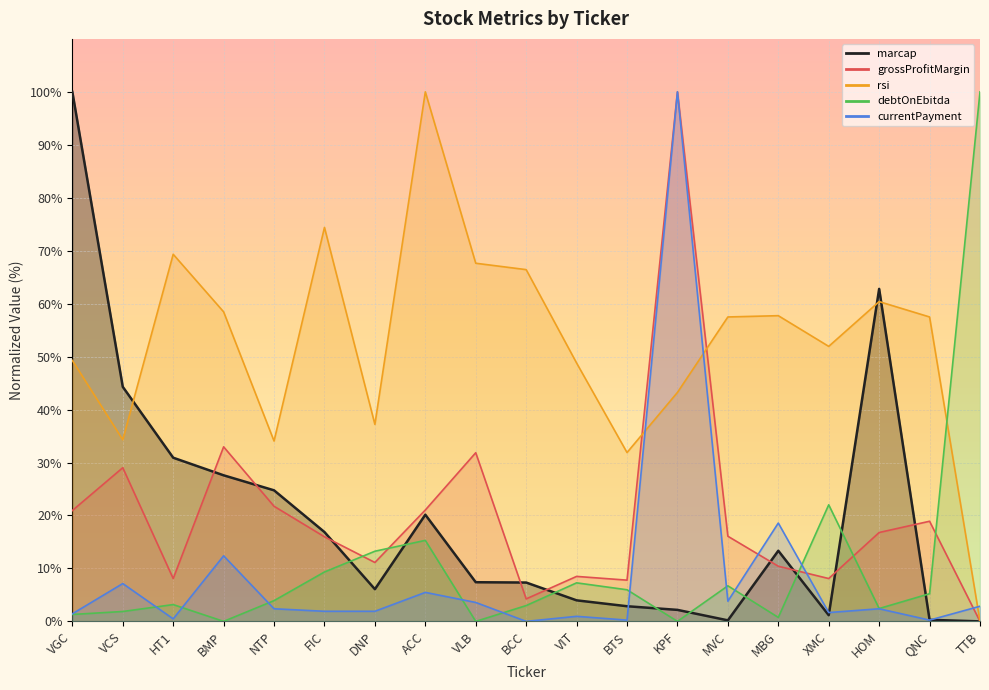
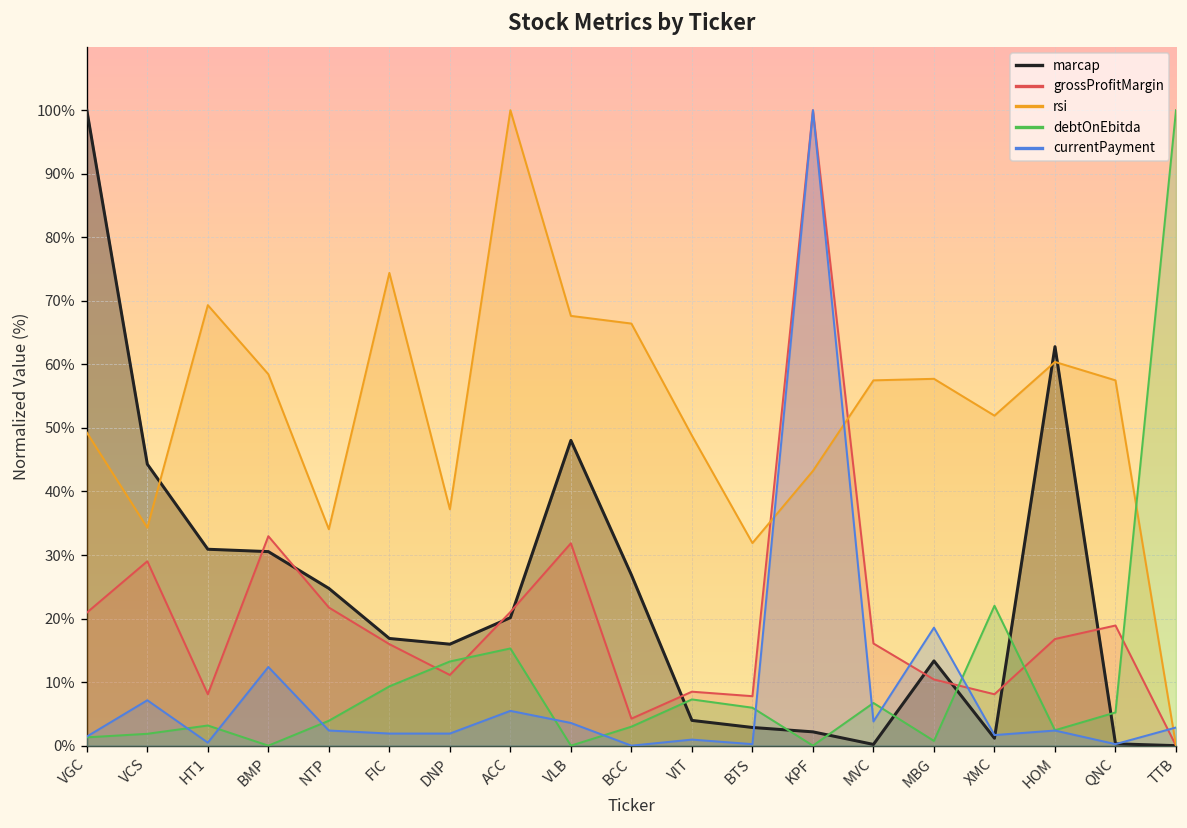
  {
    "marcap": {
      "VGC": "100%",
      "VCS": "44%",
      "HT1": "31%",
-     "BMP": "28%",
+     "BMP": "31%",
      "NTP": "25%",
      "FIC": "17%",
-     "DNP": "6%",
+     "DNP": "16%",
      "ACC": "20%",
-     "VLB": "7%",
-     "BCC": "7%",
+     "VLB": "48%",
+     "BCC": "27%",
      "VIT": "4%",
      "BTS": "3%",
      "KPF": "2%",
      "MVC": "0%",
      "MBG": "13%",
      "XMC": "1%",
      "HOM": "63%"
    }
  }
